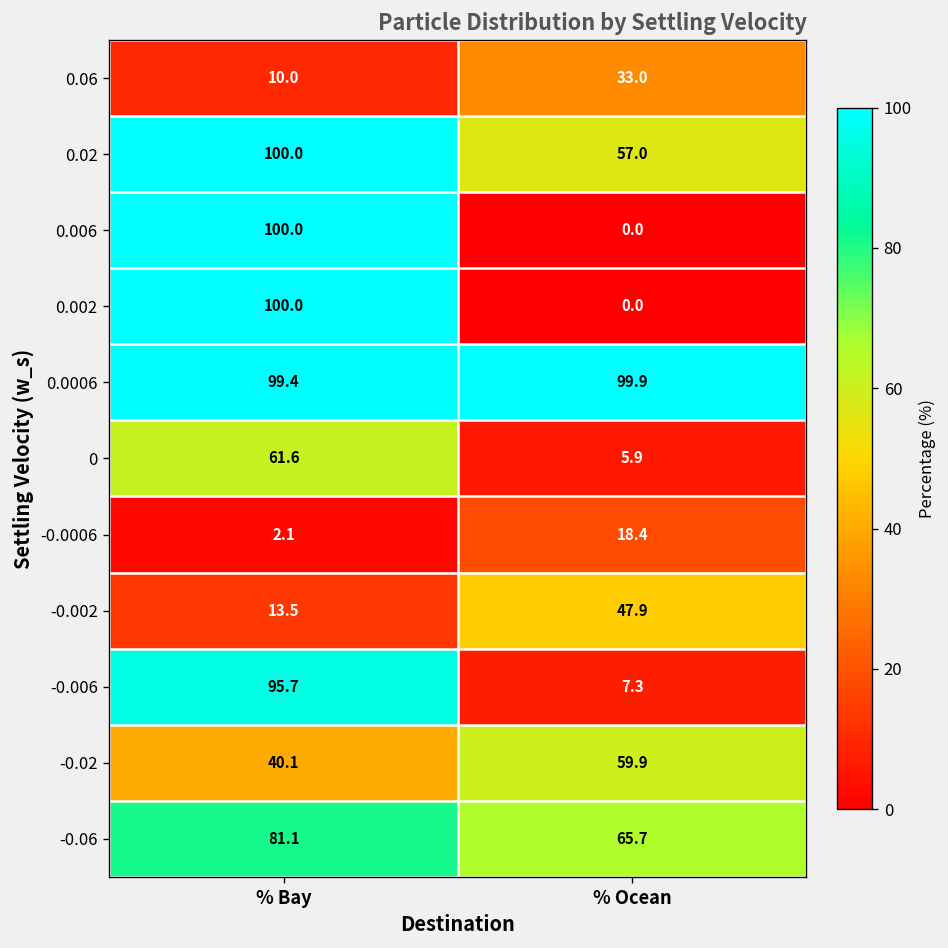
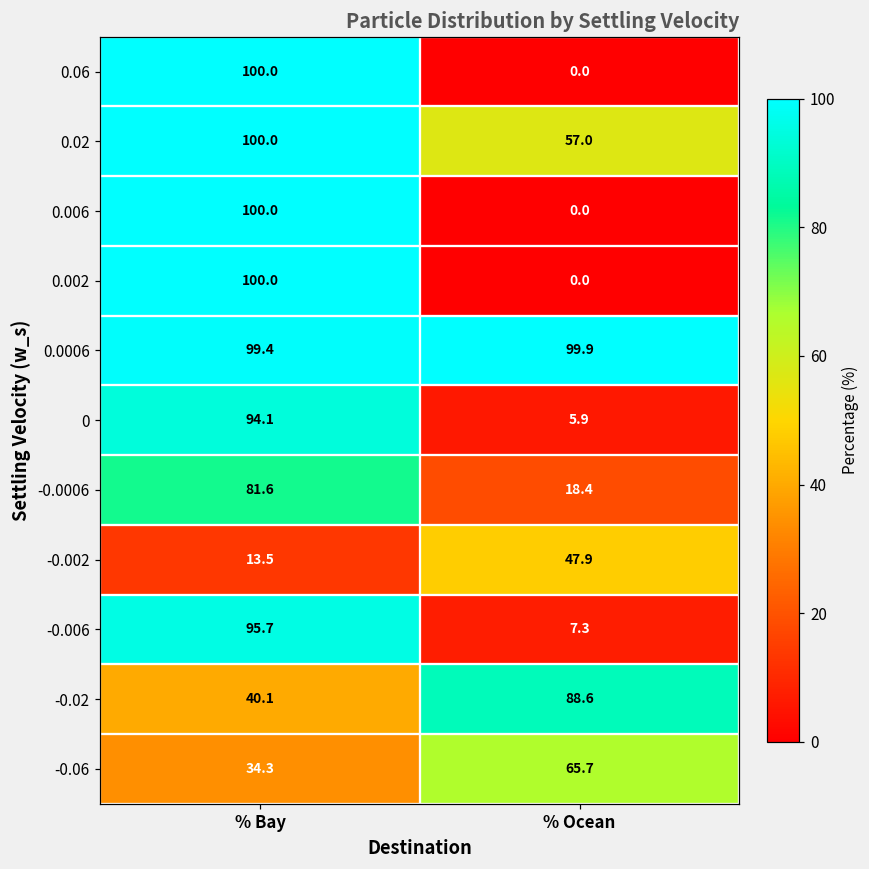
  {
    "0.06": {
-     "% Bay": 10.0,
-     "% Ocean": 33.0
+     "% Bay": 100.0,
+     "% Ocean": 0.0
    },
    "0.02": {
      "% Bay": 100.0,
      "% Ocean": 57.0
    },
    "0.006": {
      "% Bay": 100.0,
      "% Ocean": 0.0
    },
    "0.002": {
      "% Bay": 100.0,
      "% Ocean": 0.0
    },
    "0.0006": {
      "% Bay": 99.4,
      "% Ocean": 99.9
    },
    "0": {
-     "% Bay": 61.6,
+     "% Bay": 94.1,
      "% Ocean": 5.9
    },
    "-0.0006": {
-     "% Bay": 2.1,
+     "% Bay": 81.6,
      "% Ocean": 18.4
    },
    "-0.002": {
      "% Bay": 13.5,
      "% Ocean": 47.9
    },
    "-0.006": {
      "% Bay": 95.7,
      "% Ocean": 7.3
    },
    "-0.02": {
      "% Bay": 40.1,
-     "% Ocean": 59.9
+     "% Ocean": 88.6
    },
    "-0.06": {
-     "% Bay": 81.1,
+     "% Bay": 34.3,
      "% Ocean": 65.7
    }
  }
